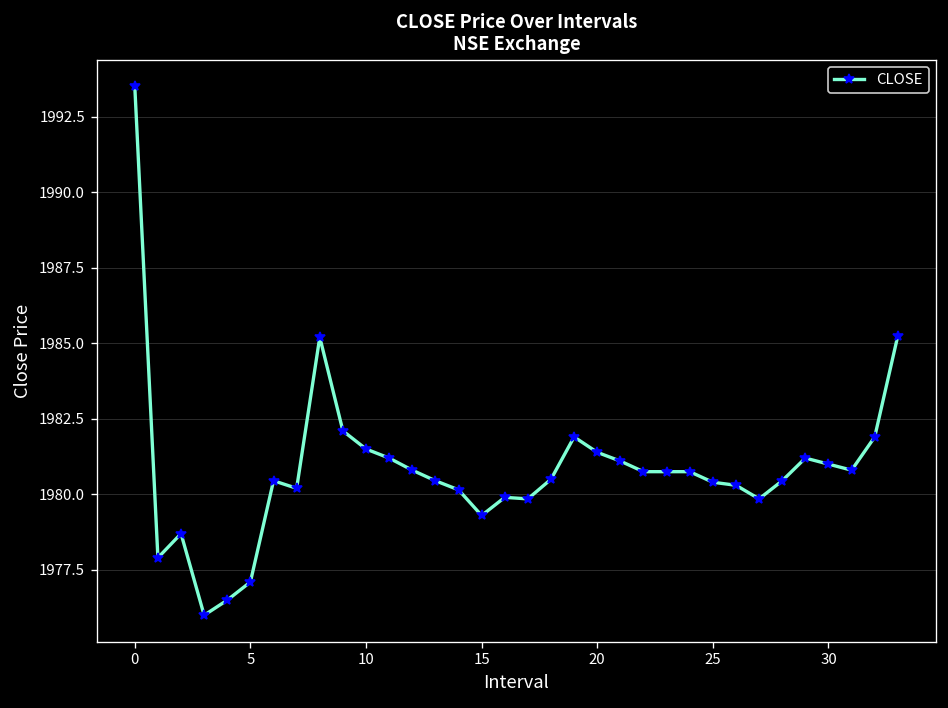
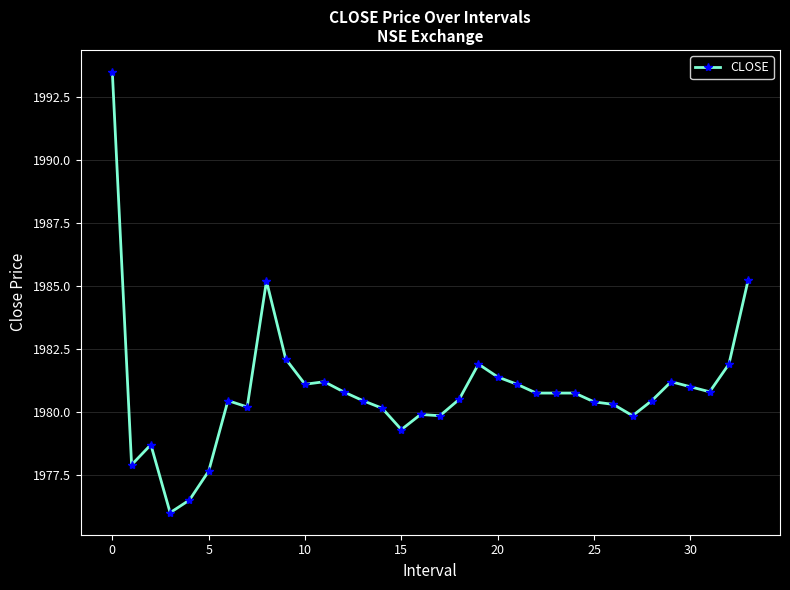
  {
    "0": 1993.5,
-   "5": 1977.1,
-   "10": 1981.5,
+   "5": 1977.7,
+   "10": 1981.1,
    "15": 1979.3,
    "20": 1981.4,
    "25": 1980.4,
    "30": 1981.0
  }
